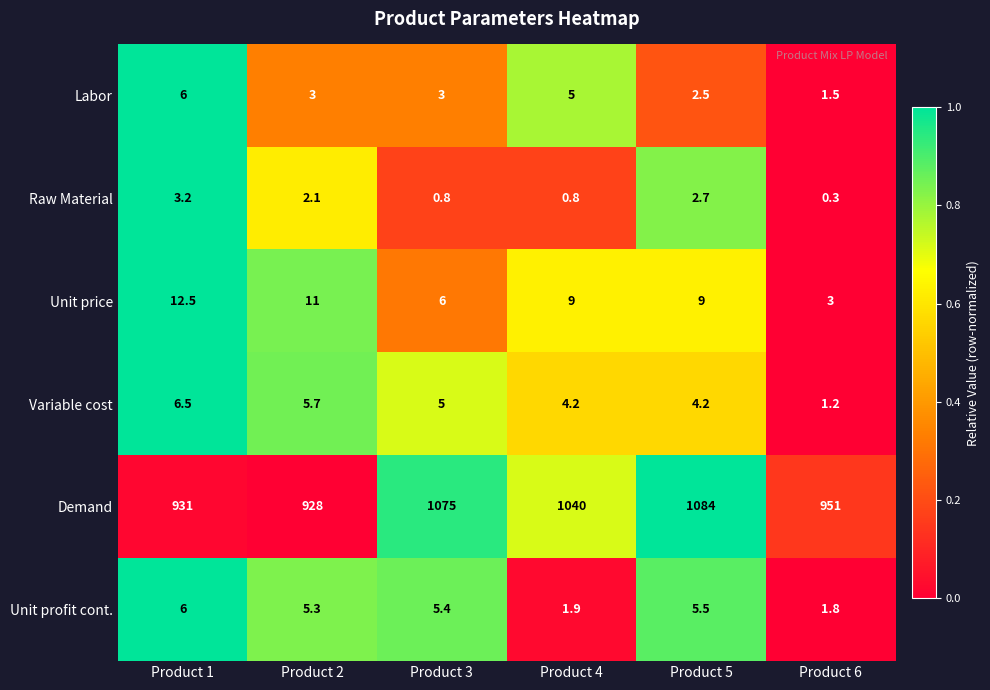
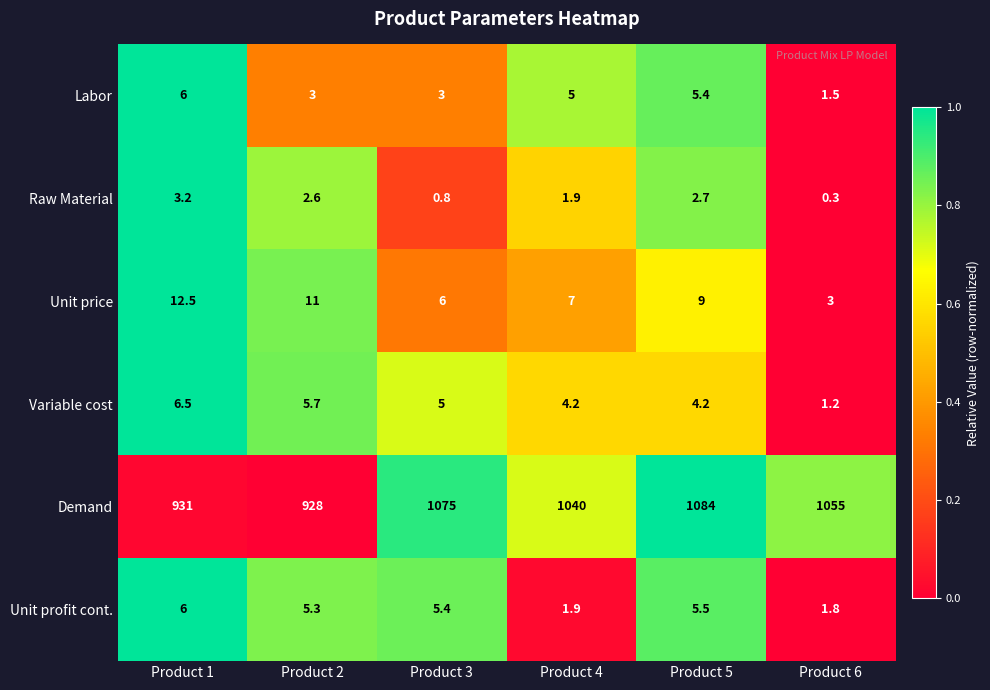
  {
    "Labor": {
      "Product 1": 6,
      "Product 2": 3,
      "Product 3": 3,
      "Product 4": 5,
-     "Product 5": 2.5
+     "Product 5": 5.4
    },
    "Raw Material": {
      "Product 1": 3.2,
-     "Product 2": 2.1,
+     "Product 2": 2.6,
      "Product 3": 0.8,
-     "Product 4": 0.8,
+     "Product 4": 1.9,
      "Product 5": 2.7,
      "Product 6": 0.3
    },
    "Unit price": {
      "Product 1": 12.5,
      "Product 2": 11,
      "Product 3": 6,
-     "Product 4": 9,
+     "Product 4": 7,
      "Product 5": 9,
      "Product 6": 3
    },
    "Variable cost": {
      "Product 1": 6.5,
      "Product 2": 5.7,
      "Product 3": 5,
      "Product 4": 4.2,
      "Product 5": 4.2,
      "Product 6": 1.2
    },
    "Demand": {
      "Product 1": 931,
      "Product 2": 928,
      "Product 3": 1075,
      "Product 4": 1040,
      "Product 5": 1084,
-     "Product 6": 951
+     "Product 6": 1055
    },
    "Unit profit cont.": {
      "Product 1": 6,
      "Product 2": 5.3,
      "Product 3": 5.4,
      "Product 4": 1.9,
      "Product 5": 5.5,
      "Product 6": 1.8
    }
  }
